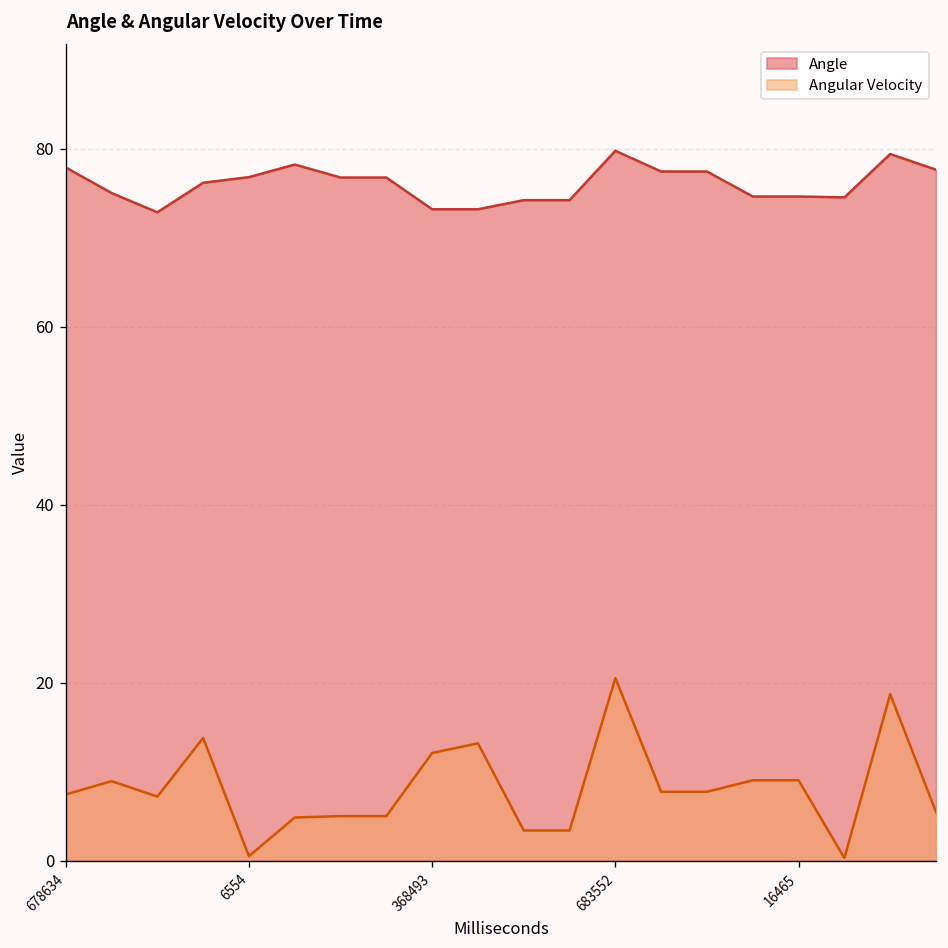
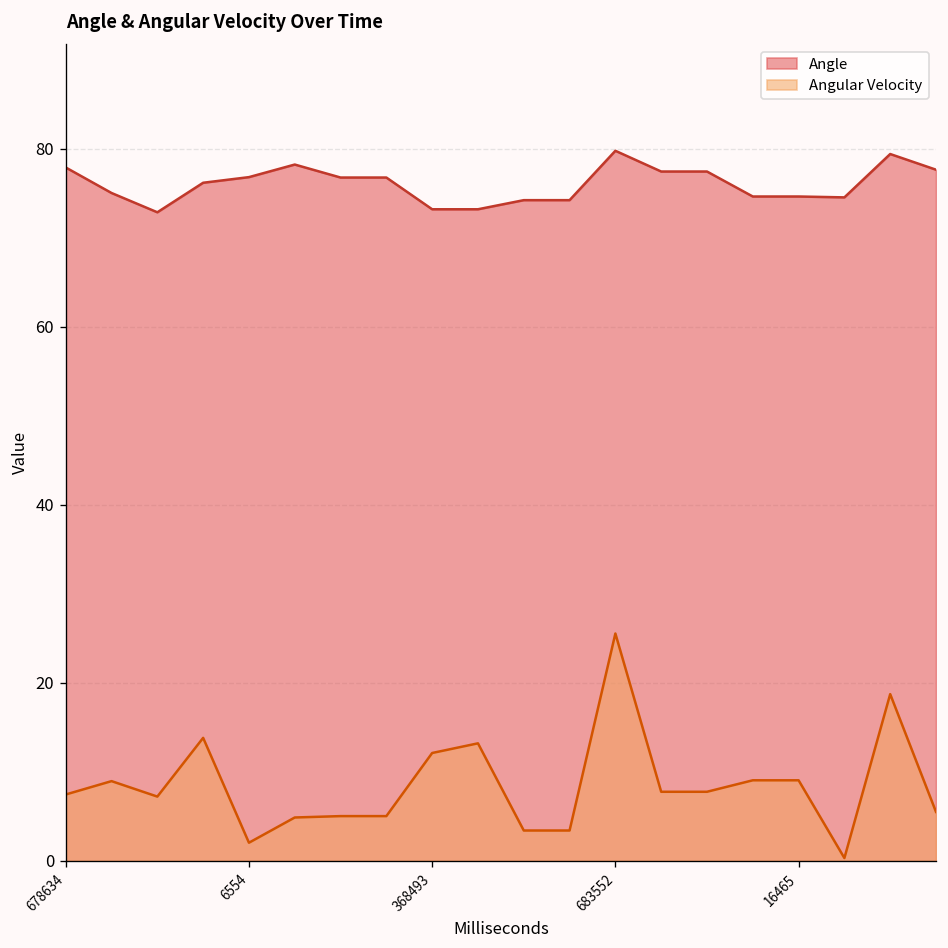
  {
    "Angle": {
      "678634": 78,
      "6554": 77,
      "368493": 73,
      "683552": 80,
      "16465": 75
    },
    "Angular Velocity": {
      "678634": 7,
-     "6554": 1,
+     "6554": 2,
      "368493": 12,
-     "683552": 21,
+     "683552": 26,
      "16465": 9
    }
  }
